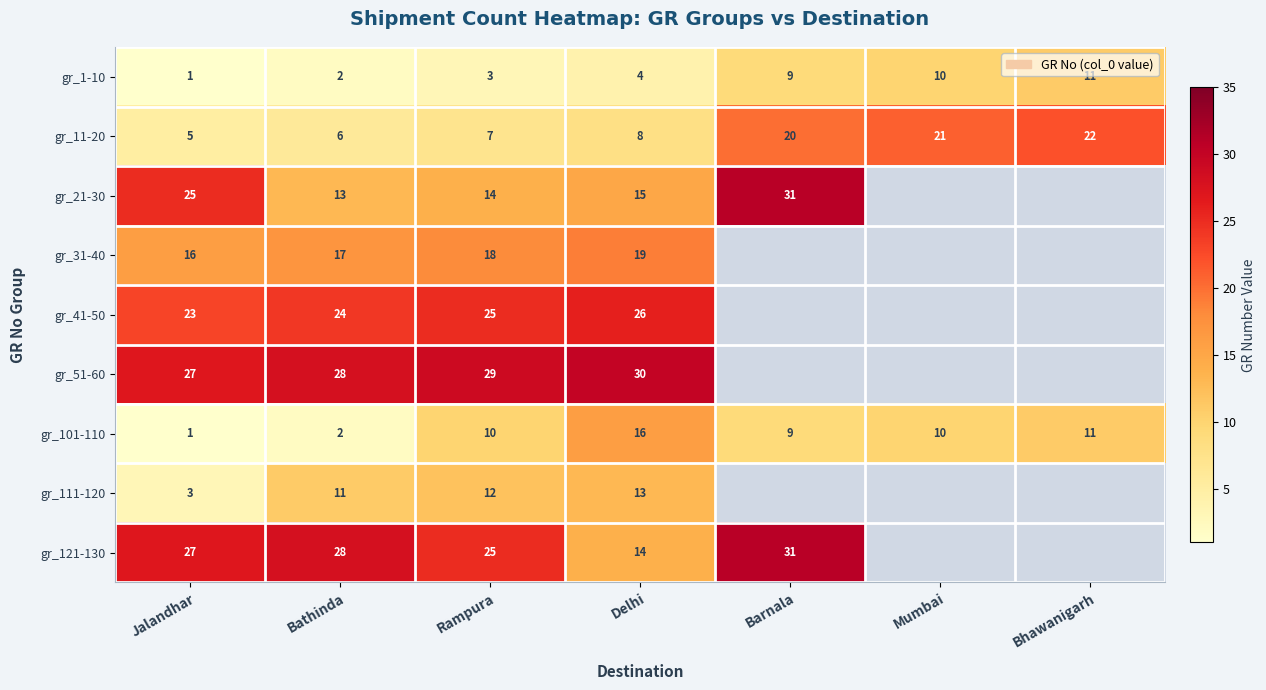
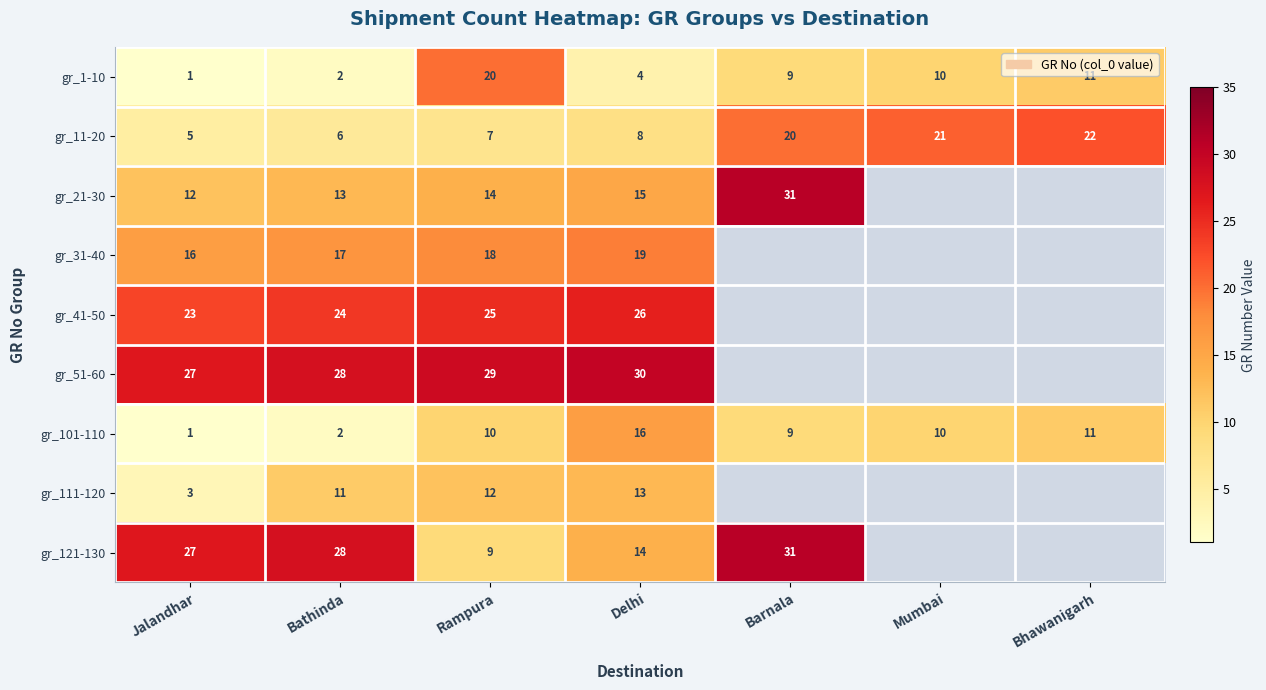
  {
    "gr_1-10": {
      "Jalandhar": 1,
      "Bathinda": 2,
-     "Rampura": 3,
+     "Rampura": 20,
      "Delhi": 4,
      "Barnala": 9,
      "Mumbai": 10
    },
    "gr_11-20": {
      "Jalandhar": 5,
      "Bathinda": 6,
      "Rampura": 7,
      "Delhi": 8,
      "Barnala": 20,
      "Mumbai": 21,
      "Bhawanigarh": 22
    },
    "gr_21-30": {
-     "Jalandhar": 25,
+     "Jalandhar": 12,
      "Bathinda": 13,
      "Rampura": 14,
      "Delhi": 15,
      "Barnala": 31
    },
    "gr_31-40": {
      "Jalandhar": 16,
      "Bathinda": 17,
      "Rampura": 18,
      "Delhi": 19
    },
    "gr_41-50": {
      "Jalandhar": 23,
      "Bathinda": 24,
      "Rampura": 25,
      "Delhi": 26
    },
    "gr_51-60": {
      "Jalandhar": 27,
      "Bathinda": 28,
      "Rampura": 29,
      "Delhi": 30
    },
    "gr_101-110": {
      "Jalandhar": 1,
      "Bathinda": 2,
      "Rampura": 10,
      "Delhi": 16,
      "Barnala": 9,
      "Mumbai": 10,
      "Bhawanigarh": 11
    },
    "gr_111-120": {
      "Jalandhar": 3,
      "Bathinda": 11,
      "Rampura": 12,
      "Delhi": 13
    },
    "gr_121-130": {
      "Jalandhar": 27,
      "Bathinda": 28,
-     "Rampura": 25,
+     "Rampura": 9,
      "Delhi": 14,
      "Barnala": 31
    }
  }
